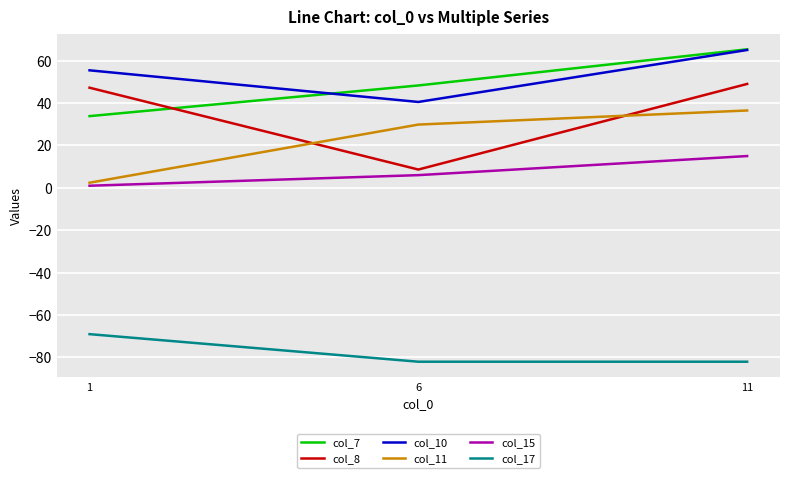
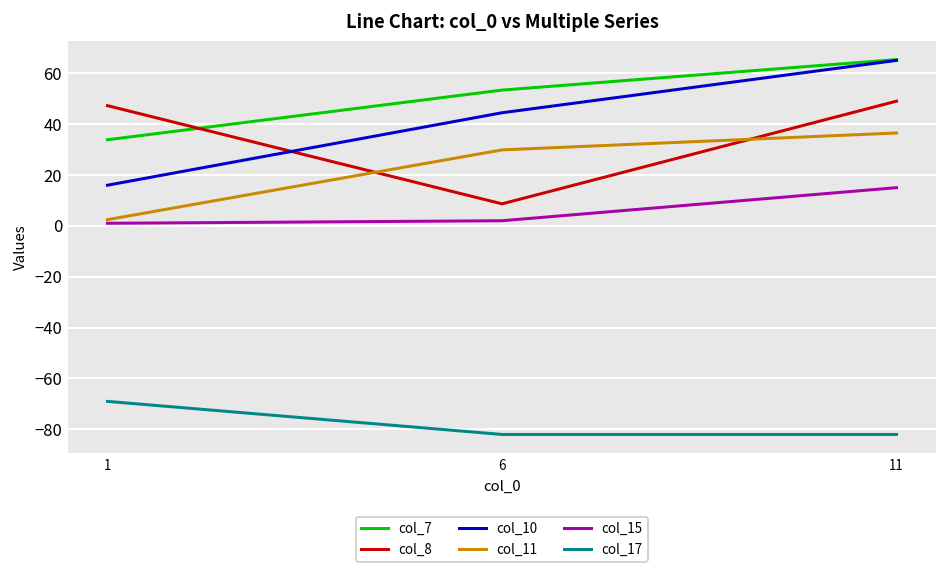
  {
    "col_7": {
      "1": 34,
-     "6": 48
+     "6": 53
    },
    "col_8": {
      "1": 47,
      "6": 9,
      "11": 49
    },
    "col_10": {
-     "1": 55,
-     "6": 41
+     "1": 16,
+     "6": 44
    },
    "col_11": {
      "1": 2,
      "6": 30,
      "11": 36
    },
    "col_15": {
      "1": 1,
-     "6": 6,
+     "6": 2,
      "11": 15
    },
    "col_17": {
      "1": -69,
      "6": -82,
      "11": -82
    }
  }
